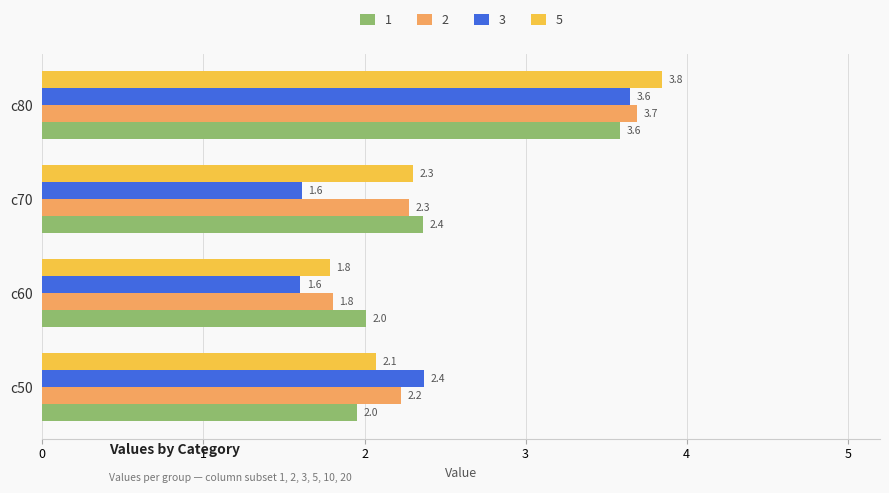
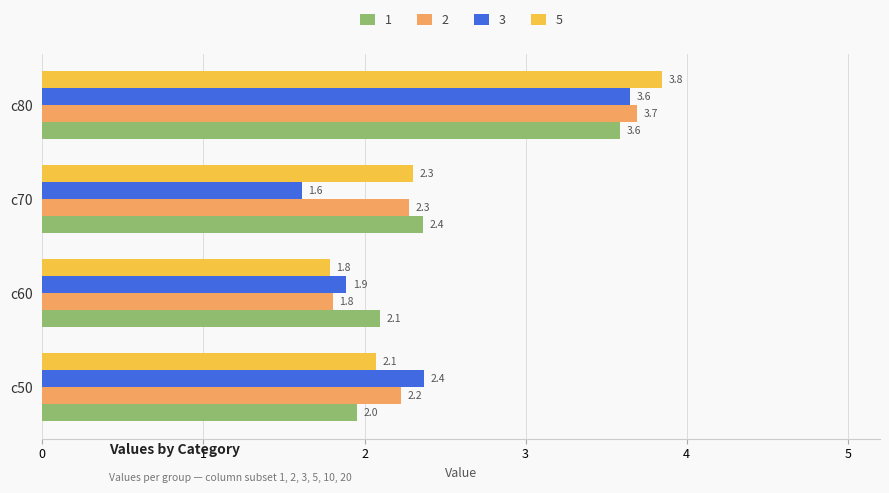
  {
    "1": {
      "c80": 3.6,
      "c70": 2.4,
-     "c60": 2.0,
+     "c60": 2.1,
      "c50": 2.0
    },
    "3": {
      "c80": 3.6,
      "c70": 1.6,
-     "c60": 1.6,
+     "c60": 1.9,
      "c50": 2.4
    }
  }
